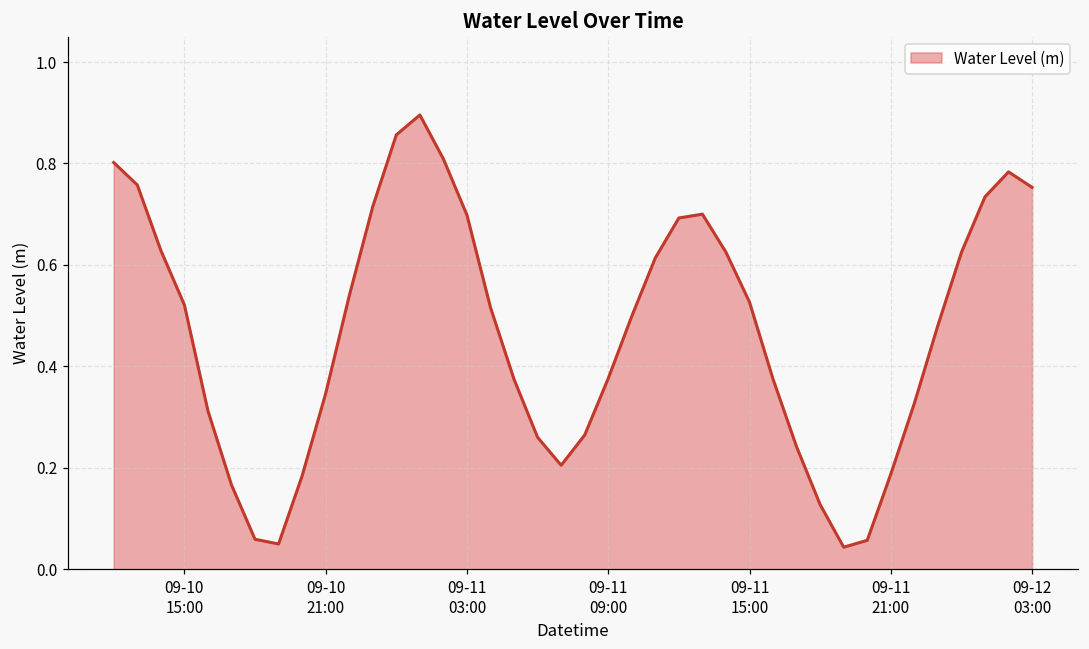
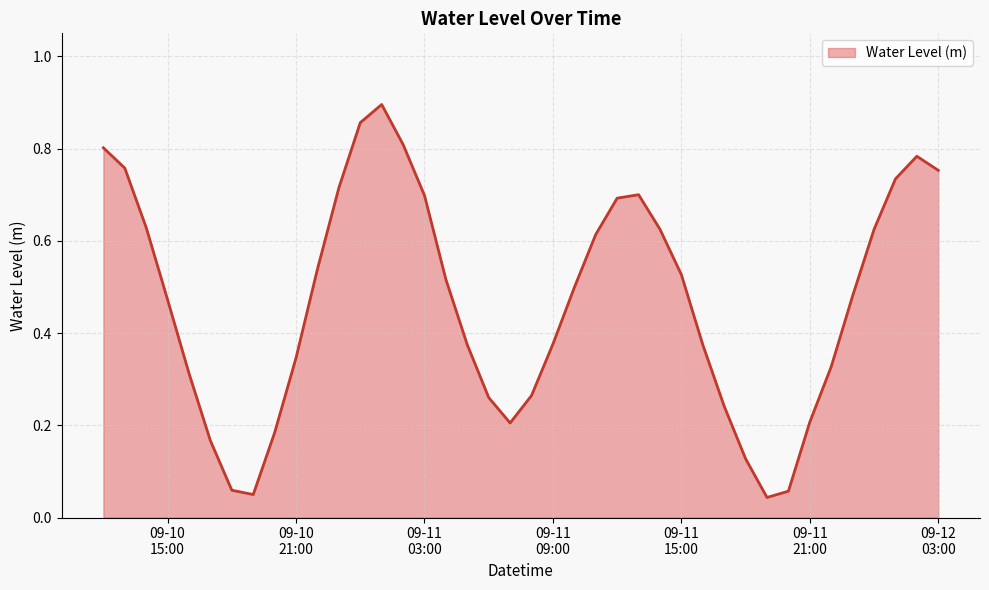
  {
-   "09-10 15:00": 0.52,
+   "09-10 15:00": 0.47,
    "09-10 21:00": 0.35,
    "09-11 03:00": 0.70,
    "09-11 09:00": 0.38,
    "09-11 15:00": 0.53,
-   "09-11 21:00": 0.19,
+   "09-11 21:00": 0.21,
    "09-12 03:00": 0.75
  }
